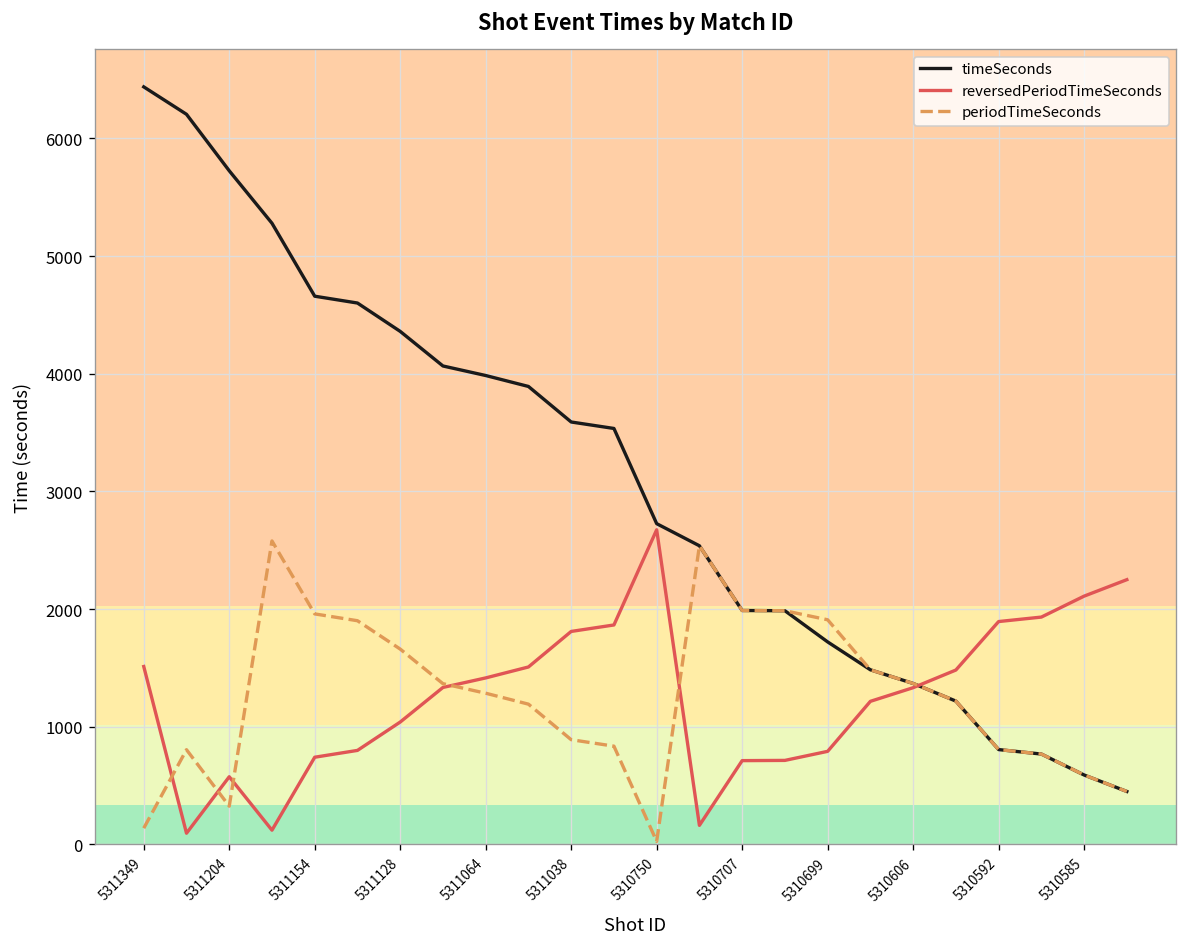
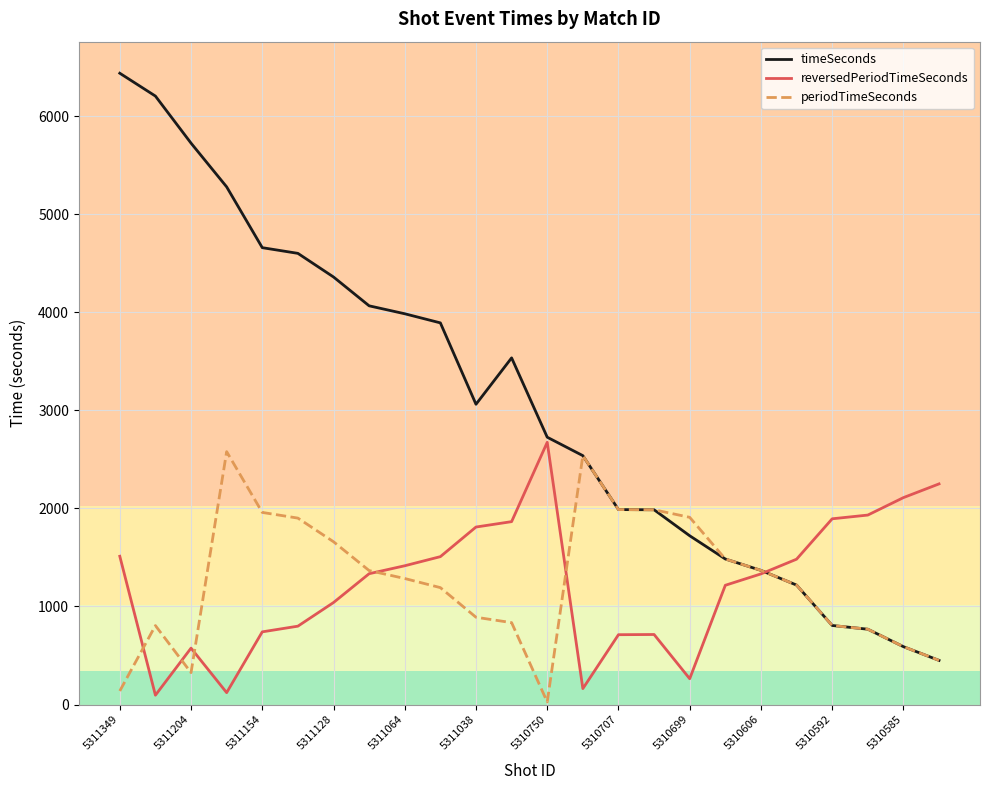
  {
    "timeSeconds": {
      "5311349": 6400,
      "5311204": 5700,
      "5311154": 4700,
      "5311128": 4400,
      "5311064": 4000,
-     "5311038": 3600,
+     "5311038": 3100,
      "5310750": 2700,
      "5310699": 1700
    },
    "reversedPeriodTimeSeconds": {
      "5311349": 1500,
      "5311204": 600,
      "5311154": 700,
      "5311128": 1000,
      "5311064": 1400,
      "5311038": 1800,
      "5310750": 2700,
      "5310707": 700,
-     "5310699": 800,
+     "5310699": 300,
      "5310606": 1300,
      "5310592": 1900,
      "5310585": 2100
    },
    "periodTimeSeconds": {
      "5311349": 100,
      "5311204": 300,
      "5311154": 2000,
      "5311128": 1700,
      "5311064": 1300,
      "5311038": 900,
      "5310750": 0,
      "5310699": 1900
    }
  }
